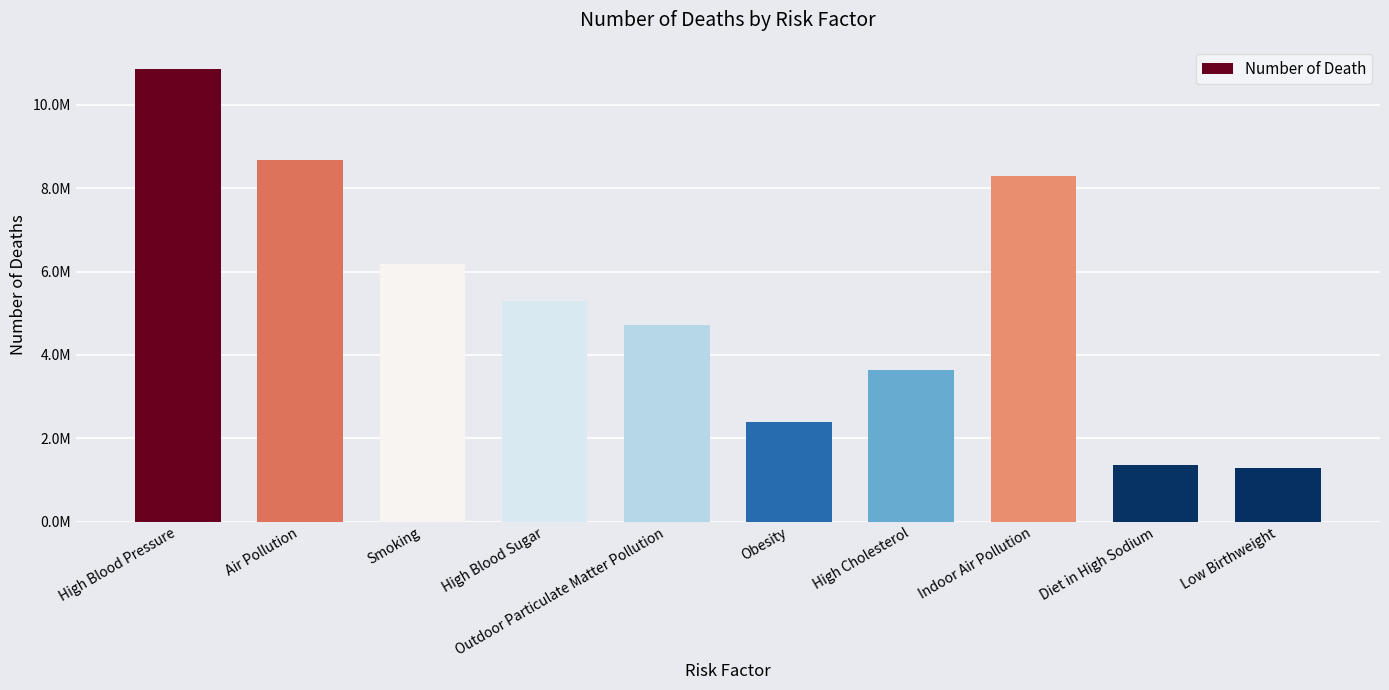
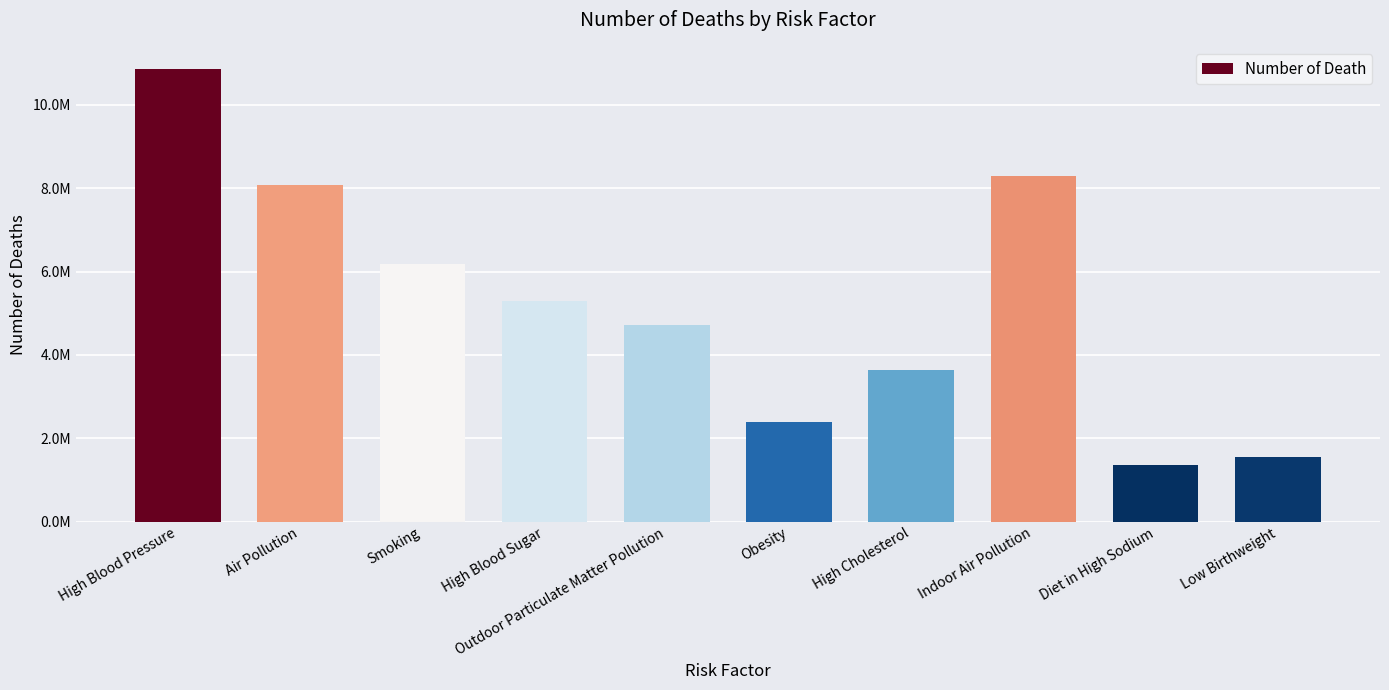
  {
    "High Blood Pressure": 10900000,
-   "Air Pollution": 8700000,
+   "Air Pollution": 8100000,
    "Smoking": 6200000,
    "High Blood Sugar": 5300000,
    "Outdoor Particulate Matter Pollution": 4700000,
    "Obesity": 2400000,
    "High Cholesterol": 3700000,
    "Indoor Air Pollution": 8300000,
    "Diet in High Sodium": 1400000,
-   "Low Birthweight": 1300000
+   "Low Birthweight": 1500000
  }
